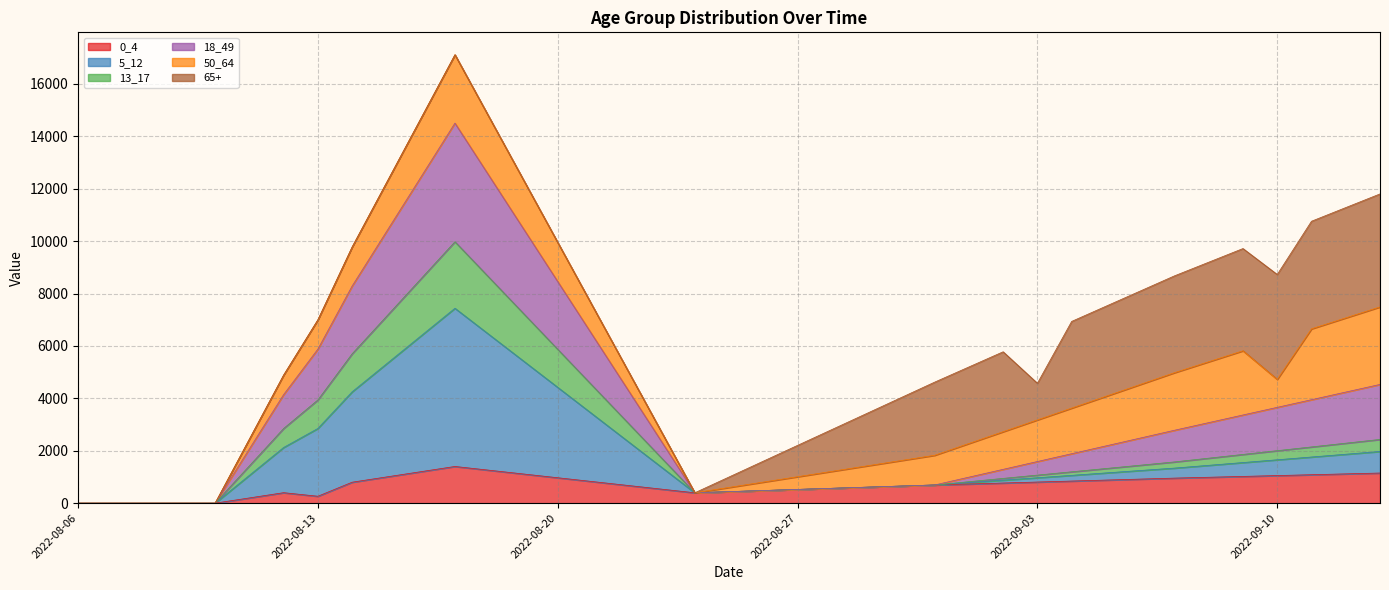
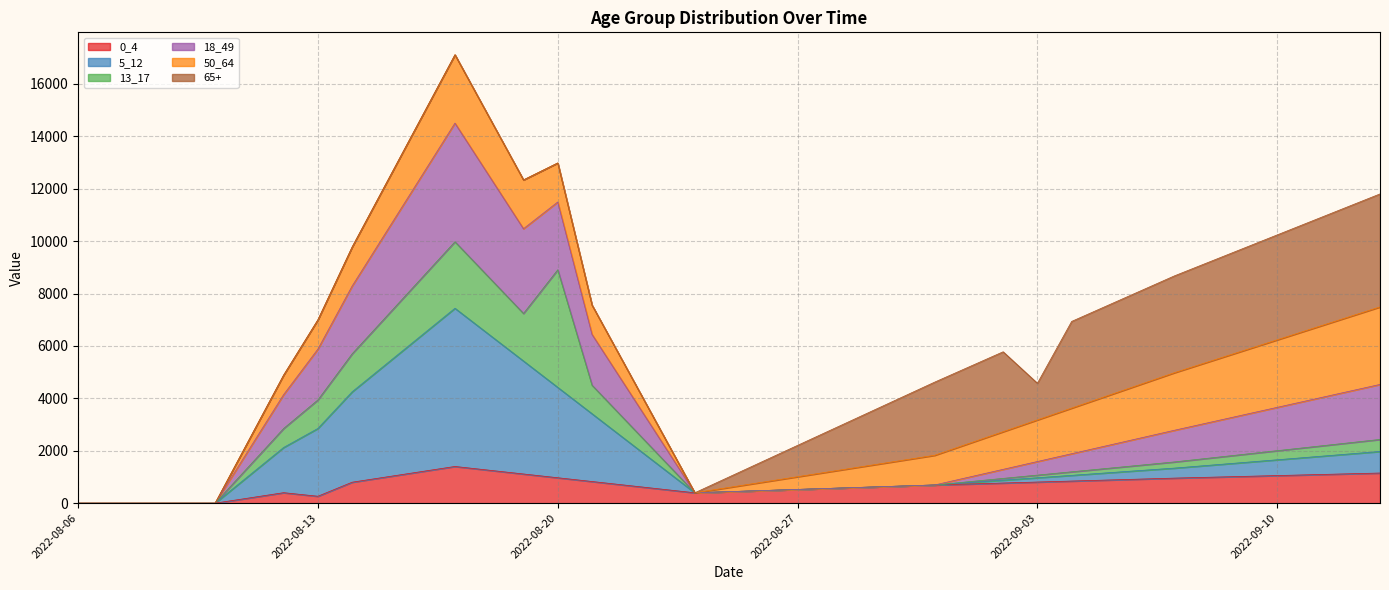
  {
    "0_4": {
      "2022-08-13": 300,
      "2022-08-20": 1000,
      "2022-09-03": 800,
      "2022-09-10": 1100
    },
    "5_12": {
      "2022-08-13": 2600,
      "2022-08-20": 3500,
      "2022-09-03": 200,
      "2022-09-10": 600
    },
    "13_17": {
      "2022-08-13": 1100,
-     "2022-08-20": 1500,
+     "2022-08-20": 4500,
      "2022-09-03": 100,
      "2022-09-10": 300
    },
    "18_49": {
      "2022-08-13": 1900,
      "2022-08-20": 2600,
      "2022-09-03": 500,
      "2022-09-10": 1700
    },
    "50_64": {
      "2022-08-27": 500,
      "2022-09-03": 1600,
-     "2022-09-10": 1100
+     "2022-09-10": 2600
    },
    "65+": {
      "2022-08-27": 1200,
      "2022-09-03": 1400,
      "2022-09-10": 4000
    }
  }
